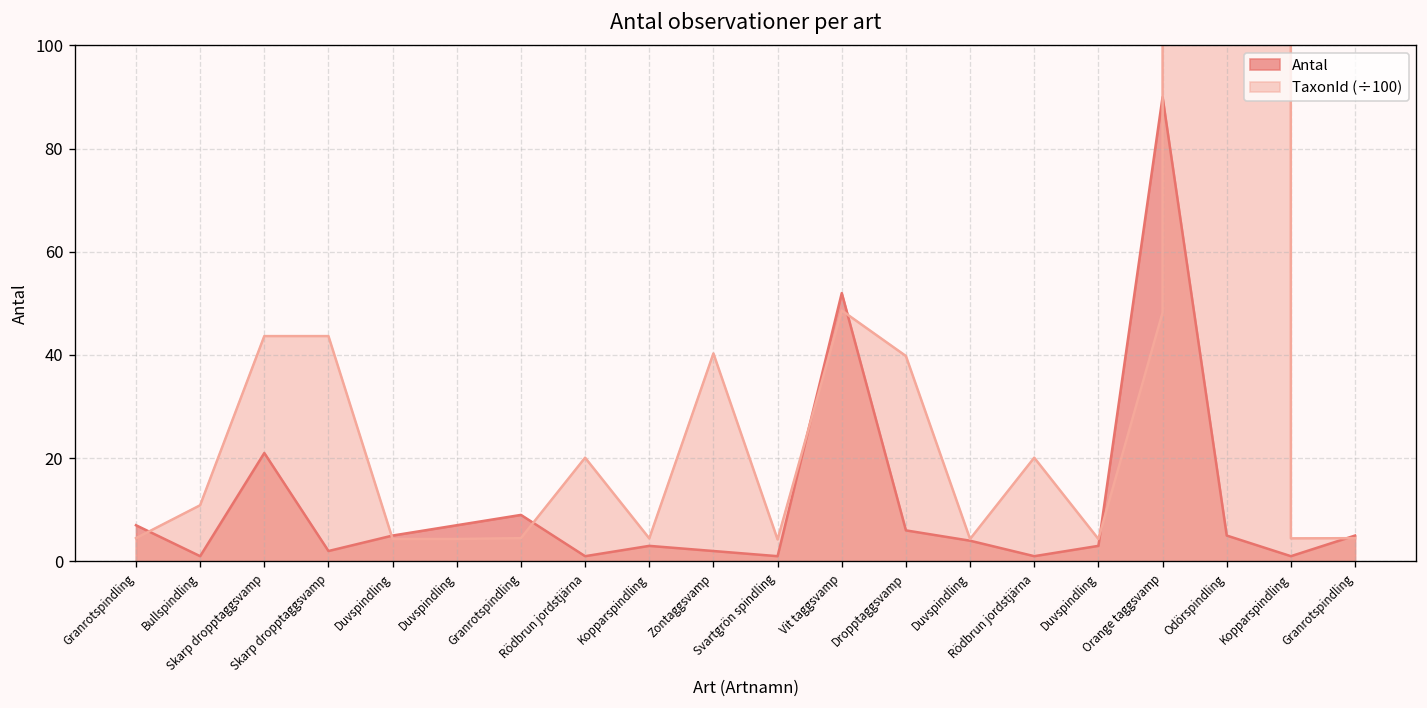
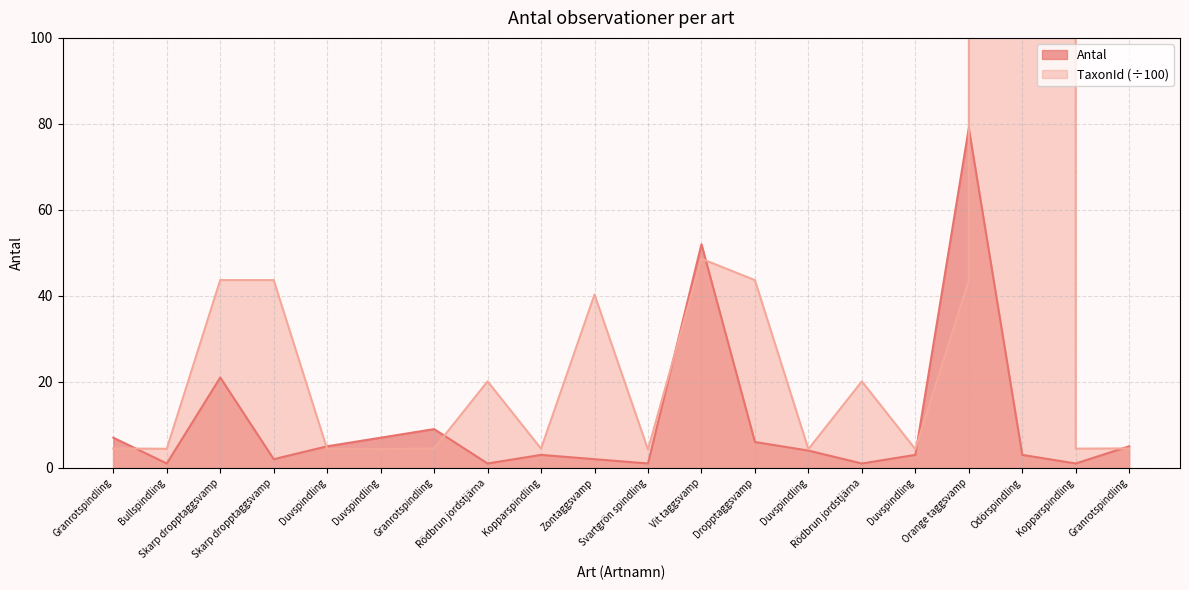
  {
    "Antal": {
      "Bullspindling": 1,
      "Zontaggsvamp": 2,
      "Svartgrön spindling": 1,
      "Vit taggsvamp": 52,
      "Dropptaggsvamp": 6,
-     "Orange taggsvamp": 90,
-     "Odörspindling": 5
+     "Orange taggsvamp": 79,
+     "Odörspindling": 3
    },
    "TaxonId (÷100)": {
-     "Bullspindling": 11,
+     "Bullspindling": 4,
      "Zontaggsvamp": 40,
      "Svartgrön spindling": 4,
      "Vit taggsvamp": 49,
-     "Dropptaggsvamp": 40,
-     "Orange taggsvamp": 48
+     "Dropptaggsvamp": 44,
+     "Orange taggsvamp": 44
    }
  }
